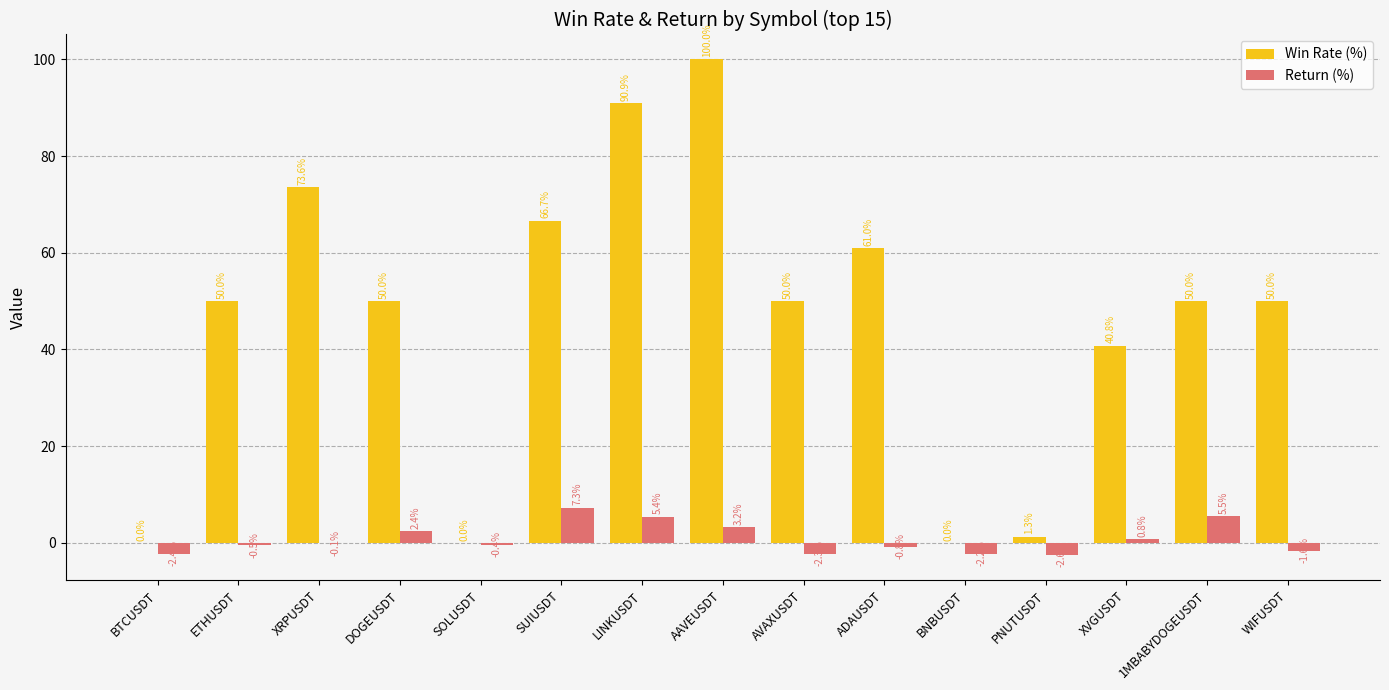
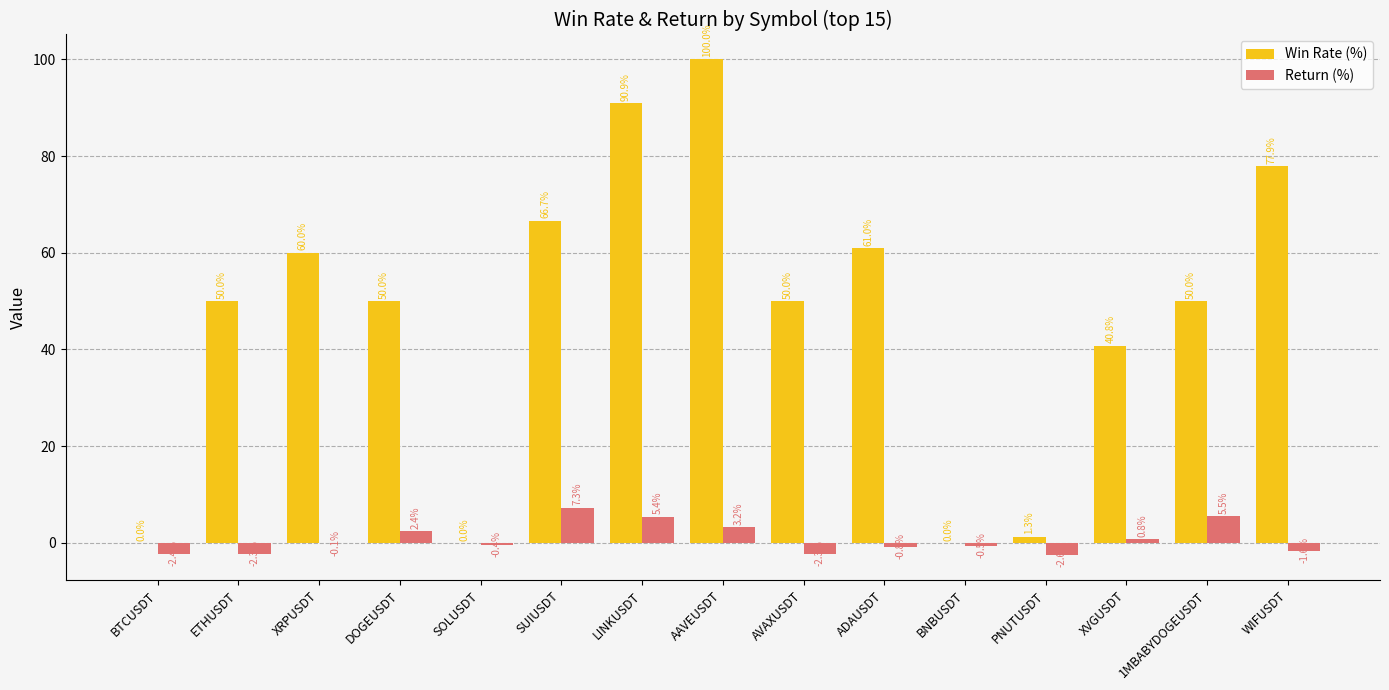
  {
    "Win Rate (%)": {
      "BTCUSDT": "0.0%",
      "ETHUSDT": "50.0%",
-     "XRPUSDT": "73.6%",
+     "XRPUSDT": "60.0%",
      "DOGEUSDT": "50.0%",
      "SOLUSDT": "0.0%",
      "SUIUSDT": "66.7%",
      "LINKUSDT": "90.9%",
      "AAVEUSDT": "100.0%",
      "AVAXUSDT": "50.0%",
      "ADAUSDT": "61.0%",
      "BNBUSDT": "0.0%",
      "PNUTUSDT": "1.3%",
      "XVGUSDT": "40.8%",
      "1MBABYDOGEUSDT": "50.0%",
-     "WIFUSDT": "50.0%"
+     "WIFUSDT": "77.9%"
    },
    "Return (%)": {
      "BTCUSDT": "-2.4%",
-     "ETHUSDT": "-0.5%",
+     "ETHUSDT": "-2.3%",
      "XRPUSDT": "-0.1%",
      "DOGEUSDT": "2.4%",
      "SOLUSDT": "-0.4%",
      "SUIUSDT": "7.3%",
      "LINKUSDT": "5.4%",
      "AAVEUSDT": "3.2%",
      "AVAXUSDT": "-2.3%",
      "ADAUSDT": "-0.8%",
-     "BNBUSDT": "-2.2%",
+     "BNBUSDT": "-0.5%",
      "PNUTUSDT": "-2.6%",
      "XVGUSDT": "0.8%",
      "1MBABYDOGEUSDT": "5.5%",
      "WIFUSDT": "-1.6%"
    }
  }
